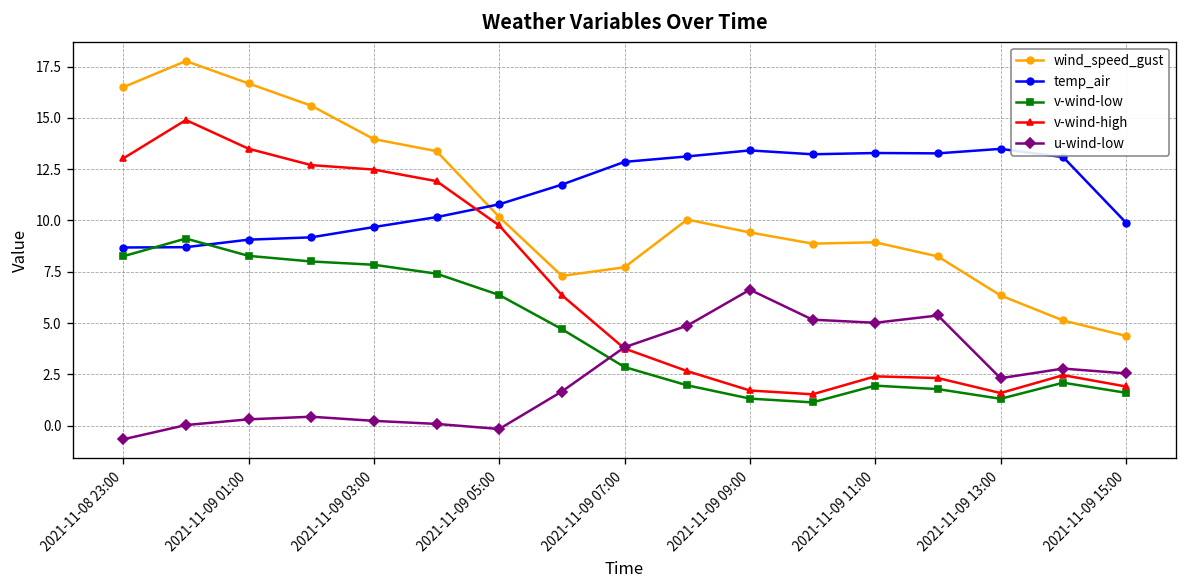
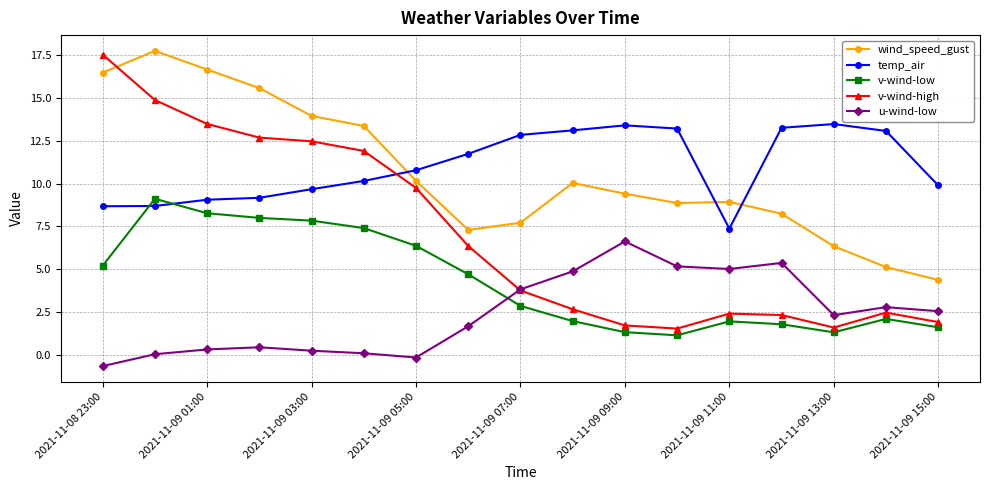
  {
    "wind_speed_gust": {
      "2021-11-08 23:00": 16.5,
      "2021-11-09 01:00": 16.7,
      "2021-11-09 03:00": 14.0,
      "2021-11-09 05:00": 10.2,
      "2021-11-09 07:00": 7.7,
      "2021-11-09 09:00": 9.4,
      "2021-11-09 11:00": 8.9,
      "2021-11-09 13:00": 6.3,
      "2021-11-09 15:00": 4.4
    },
    "temp_air": {
      "2021-11-08 23:00": 8.7,
      "2021-11-09 01:00": 9.1,
      "2021-11-09 03:00": 9.7,
      "2021-11-09 05:00": 10.8,
      "2021-11-09 07:00": 12.9,
      "2021-11-09 09:00": 13.4,
-     "2021-11-09 11:00": 13.3,
+     "2021-11-09 11:00": 7.4,
      "2021-11-09 13:00": 13.5,
      "2021-11-09 15:00": 9.9
    },
    "v-wind-low": {
-     "2021-11-08 23:00": 8.3,
+     "2021-11-08 23:00": 5.2,
      "2021-11-09 01:00": 8.3,
      "2021-11-09 03:00": 7.8,
      "2021-11-09 05:00": 6.4,
      "2021-11-09 07:00": 2.9,
      "2021-11-09 09:00": 1.3,
      "2021-11-09 11:00": 2.0,
      "2021-11-09 13:00": 1.3,
      "2021-11-09 15:00": 1.6
    },
    "v-wind-high": {
-     "2021-11-08 23:00": 13.0,
+     "2021-11-08 23:00": 17.6,
      "2021-11-09 01:00": 13.5,
      "2021-11-09 03:00": 12.5,
      "2021-11-09 05:00": 9.8,
      "2021-11-09 09:00": 1.7,
      "2021-11-09 11:00": 2.4,
      "2021-11-09 13:00": 1.6,
      "2021-11-09 15:00": 1.9
    },
    "u-wind-low": {
      "2021-11-08 23:00": -0.7,
      "2021-11-09 01:00": 0.3,
      "2021-11-09 03:00": 0.2,
      "2021-11-09 05:00": -0.2,
      "2021-11-09 09:00": 6.6,
      "2021-11-09 11:00": 5.0,
      "2021-11-09 13:00": 2.3,
      "2021-11-09 15:00": 2.5
    }
  }
